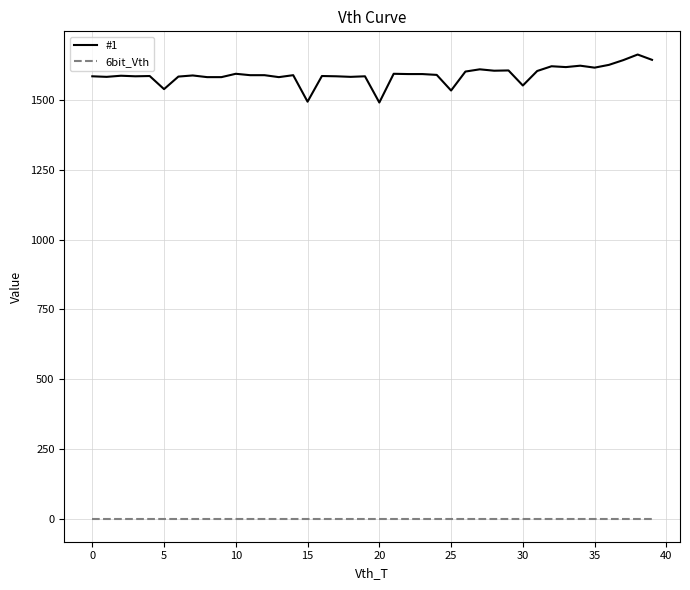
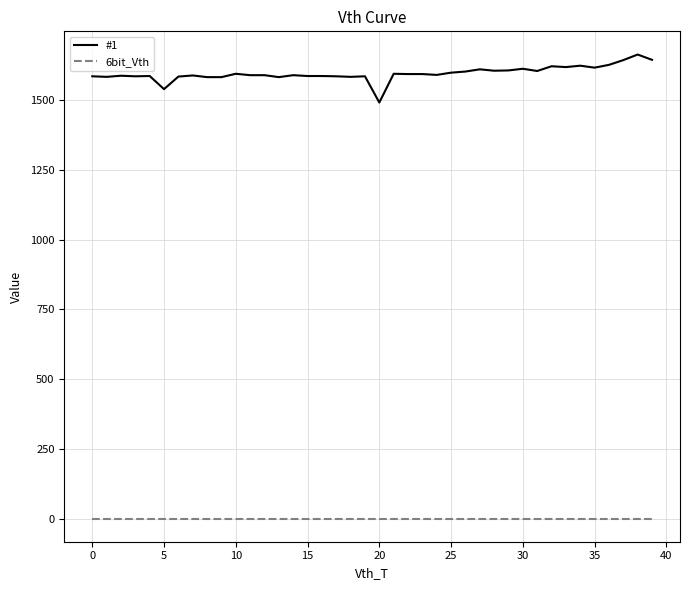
  {
    "#1": {
      "0": 1590,
      "5": 1540,
      "10": 1590,
-     "15": 1490,
+     "15": 1590,
      "20": 1490,
-     "25": 1530,
-     "30": 1550,
+     "25": 1600,
+     "30": 1610,
      "35": 1620
    },
    "6bit_Vth": {
      "0": 0,
      "5": 0,
      "10": 0,
      "15": 0,
      "20": 0,
      "25": 0,
      "30": 0,
      "35": 0
    }
  }
